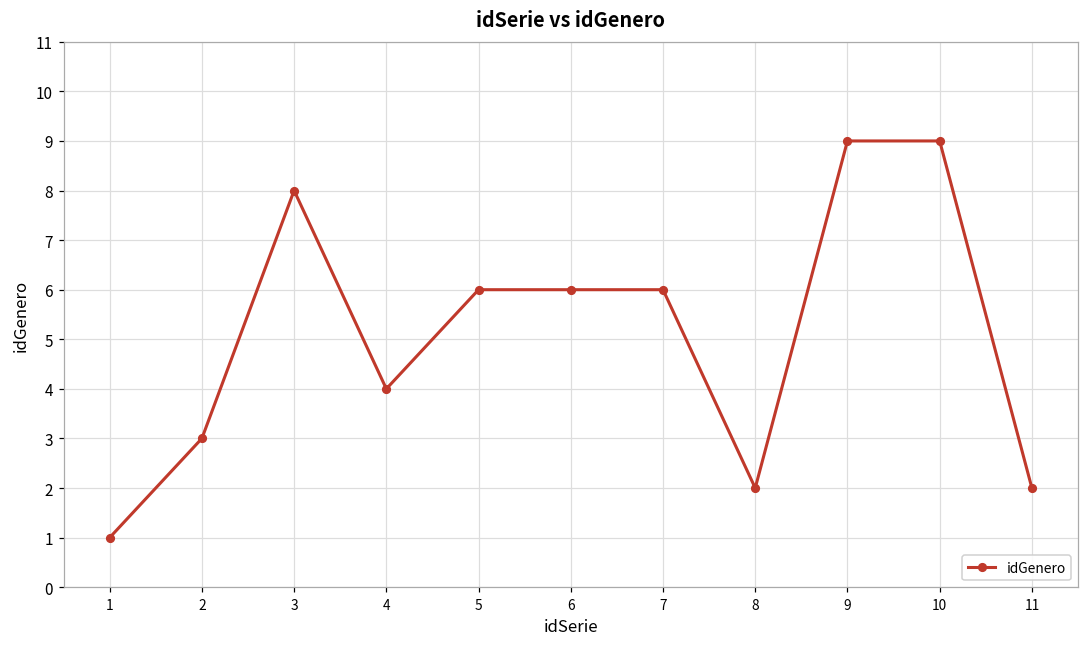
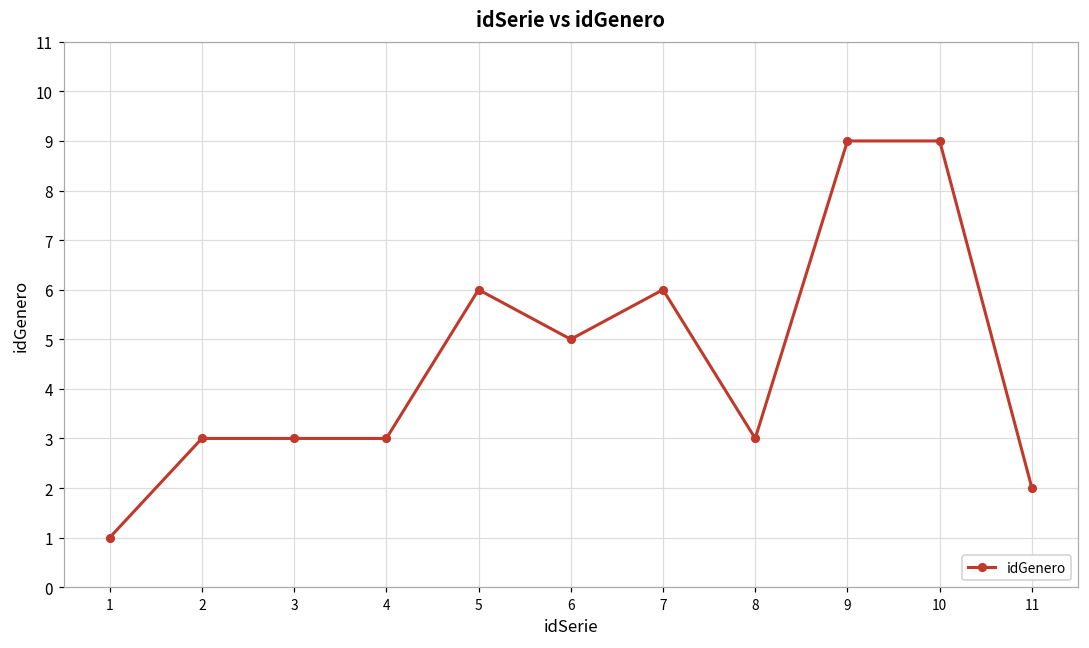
  {
    "1": 1,
    "2": 3,
-   "3": 8,
-   "4": 4,
+   "3": 3,
+   "4": 3,
    "5": 6,
-   "6": 6,
+   "6": 5,
    "7": 6,
-   "8": 2,
+   "8": 3,
    "9": 9,
    "10": 9,
    "11": 2
  }
